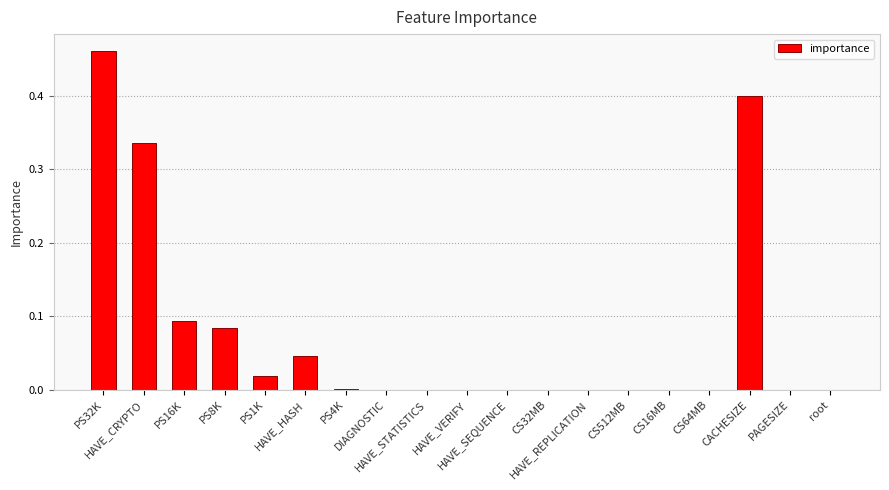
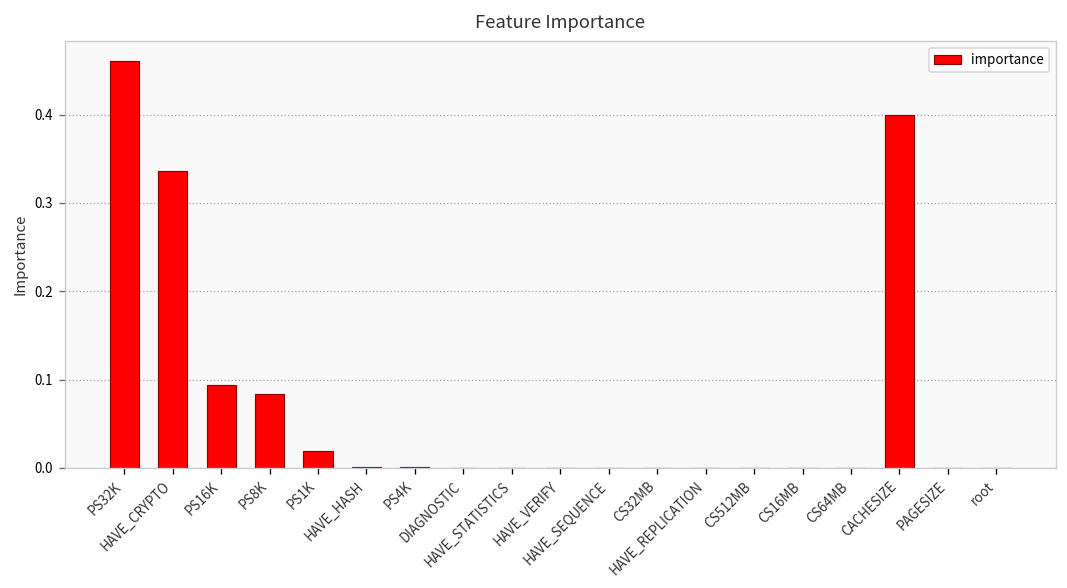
  {
    "PS32K": 0.46,
    "HAVE_CRYPTO": 0.34,
    "PS16K": 0.09,
    "PS8K": 0.08,
    "PS1K": 0.02,
-   "HAVE_HASH": 0.05,
+   "HAVE_HASH": 0.00,
    "CACHESIZE": 0.40,
    "PAGESIZE": 0.00,
    "root": 0.00
  }
